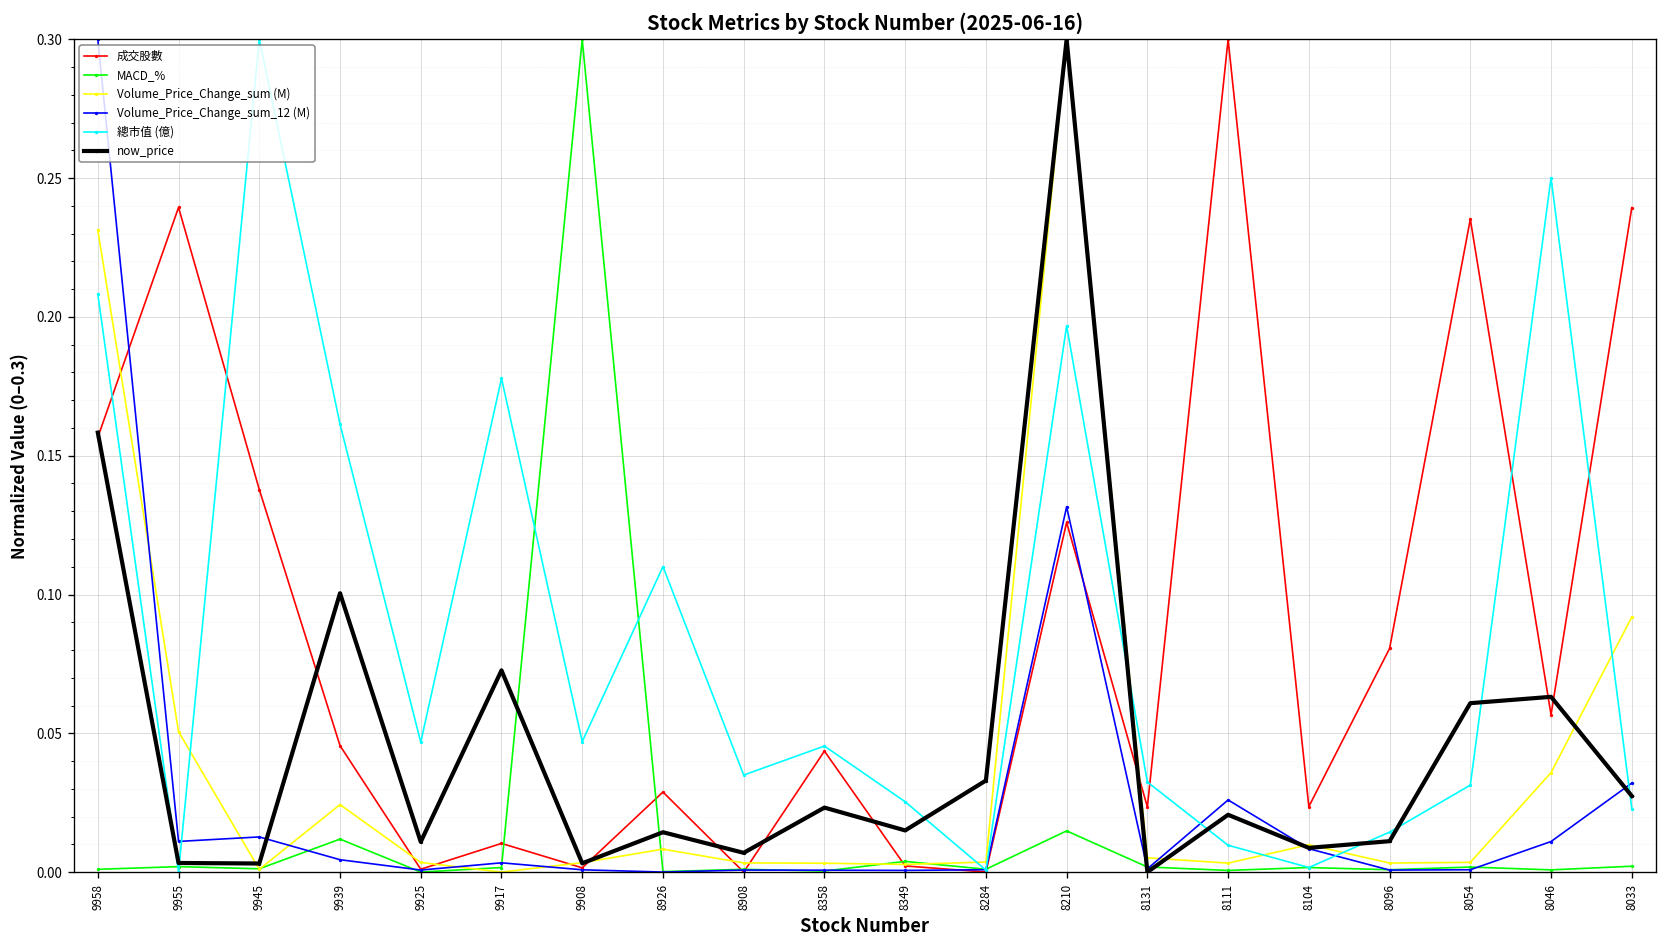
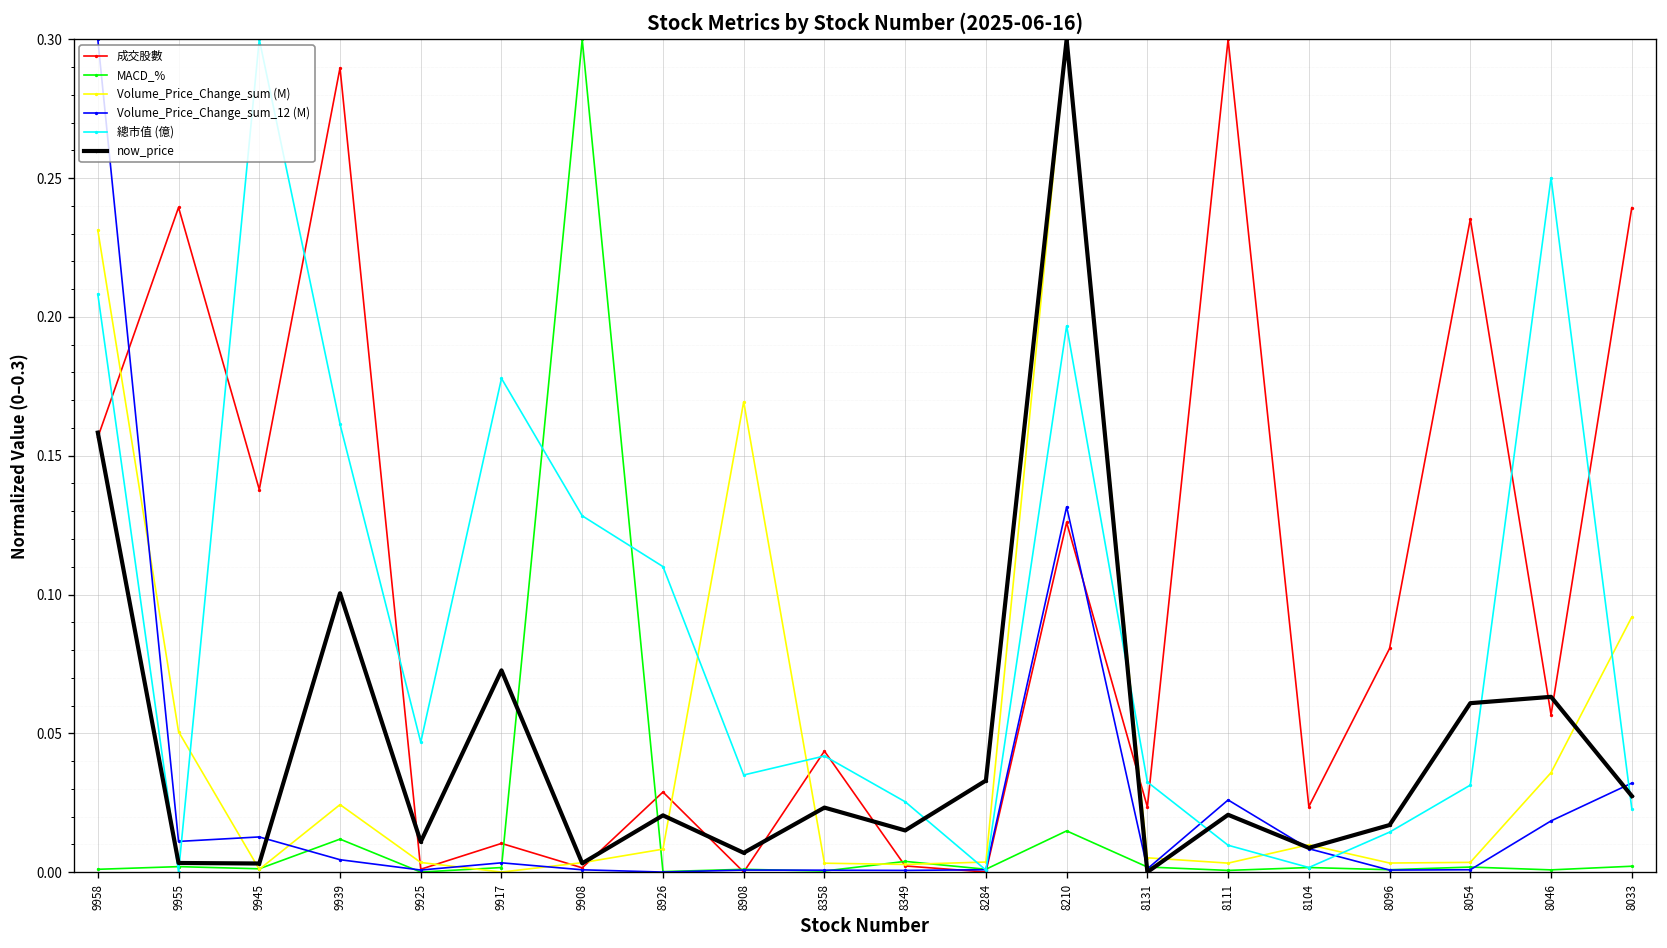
  {
    "成交股數": {
      "9958": 0.157,
      "9955": 0.239,
      "9945": 0.138,
-     "9939": 0.046,
+     "9939": 0.290,
      "9917": 0.010,
      "8926": 0.029,
      "8358": 0.044,
      "8210": 0.126,
      "8131": 0.023,
      "8111": 0.300,
      "8104": 0.024,
      "8096": 0.081,
      "8054": 0.235,
      "8046": 0.057,
      "8033": 0.239
    },
    "MACD_%": {
      "9958": 0.001,
      "9955": 0.002,
      "9939": 0.012,
      "9917": 0.002,
      "9908": 0.300,
      "8210": 0.015,
      "8111": 0.001,
      "8046": 0.001,
      "8033": 0.002
    },
    "Volume_Price_Change_sum (M)": {
      "9958": 0.231,
      "9955": 0.051,
      "9939": 0.024,
      "9925": 0.003,
      "9917": 0.000,
      "8926": 0.008,
-     "8908": 0.003,
+     "8908": 0.169,
      "8358": 0.003,
      "8284": 0.004,
      "8131": 0.005,
      "8111": 0.003,
      "8104": 0.010,
      "8096": 0.003,
      "8054": 0.003,
      "8046": 0.036,
      "8033": 0.092
    },
    "Volume_Price_Change_sum_12 (M)": {
      "9958": 0.300,
      "9955": 0.011,
      "9945": 0.013,
      "9939": 0.004,
      "9917": 0.003,
      "8349": 0.001,
      "8210": 0.132,
      "8111": 0.026,
-     "8046": 0.011,
+     "8046": 0.018,
      "8033": 0.032
    },
    "總市值 (億)": {
      "9958": 0.208,
      "9955": 0.000,
      "9945": 0.300,
      "9939": 0.161,
      "9925": 0.047,
      "9917": 0.178,
-     "9908": 0.047,
+     "9908": 0.128,
      "8926": 0.110,
      "8908": 0.035,
-     "8358": 0.045,
+     "8358": 0.042,
      "8349": 0.025,
      "8210": 0.197,
      "8131": 0.032,
      "8111": 0.010,
      "8096": 0.014,
      "8054": 0.031,
      "8046": 0.250,
      "8033": 0.023
    },
    "now_price": {
      "9958": 0.158,
      "9955": 0.003,
      "9945": 0.003,
      "9939": 0.100,
      "9925": 0.011,
      "9917": 0.073,
-     "8926": 0.014,
+     "8926": 0.020,
      "8908": 0.007,
      "8358": 0.023,
      "8349": 0.015,
      "8284": 0.033,
      "8131": 0.000,
      "8111": 0.021,
-     "8096": 0.011,
+     "8096": 0.017,
      "8054": 0.061,
      "8046": 0.063,
      "8033": 0.027
    }
  }
